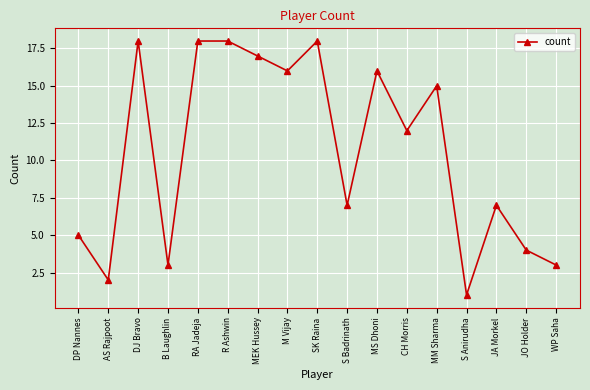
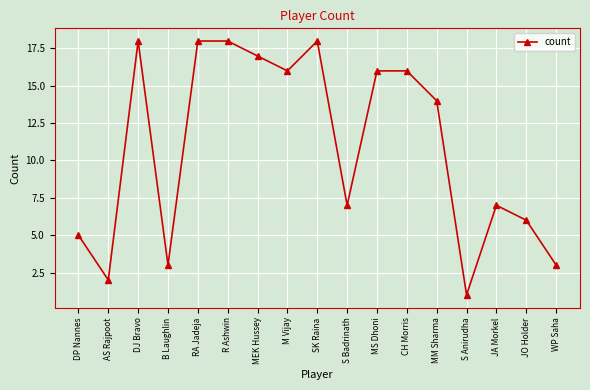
  {
    "DP Nannes": 5,
    "AS Rajpoot": 2,
    "DJ Bravo": 18,
    "B Laughlin": 3,
    "RA Jadeja": 18,
    "R Ashwin": 18,
    "MEK Hussey": 17,
    "M Vijay": 16,
    "SK Raina": 18,
    "S Badrinath": 7,
    "MS Dhoni": 16,
-   "CH Morris": 12,
-   "MM Sharma": 15,
+   "CH Morris": 16,
+   "MM Sharma": 14,
    "S Anirudha": 1,
    "JA Morkel": 7,
-   "JO Holder": 4,
+   "JO Holder": 6,
    "WP Saha": 3
  }
